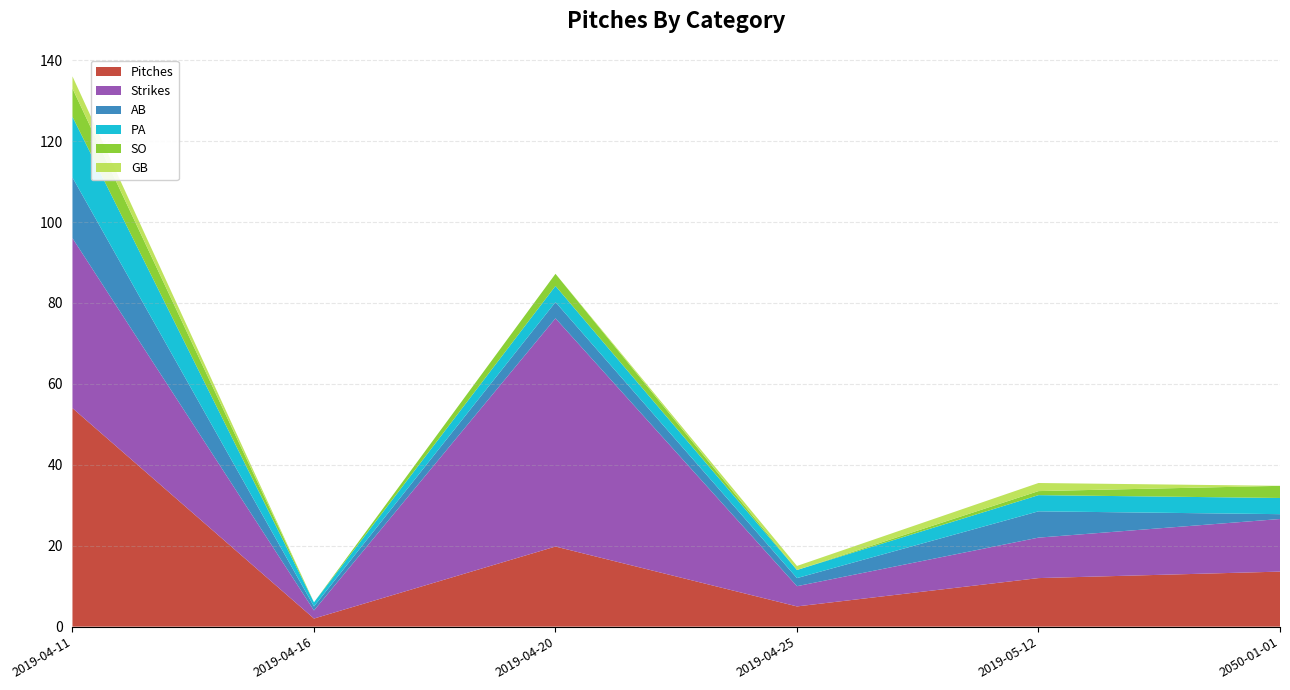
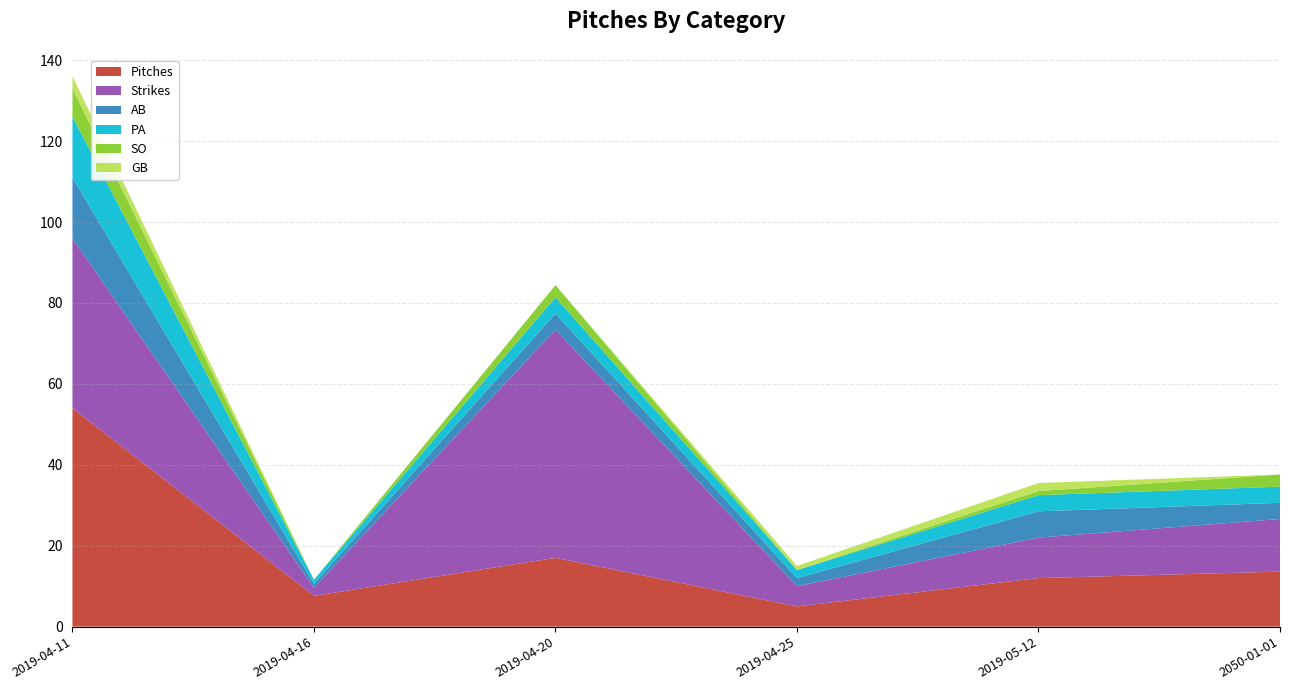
  {
    "Pitches": {
      "2019-04-11": 54,
-     "2019-04-16": 2,
-     "2019-04-20": 20,
+     "2019-04-16": 8,
+     "2019-04-20": 17,
      "2019-04-25": 5,
      "2019-05-12": 12,
      "2050-01-01": 14
    },
    "Strikes": {
      "2019-04-11": 42,
      "2019-04-16": 2,
      "2019-04-20": 56,
      "2019-04-25": 5,
      "2019-05-12": 10,
      "2050-01-01": 13
    },
    "AB": {
      "2019-04-11": 15,
      "2019-04-16": 1,
      "2019-04-20": 4,
      "2019-04-25": 2,
      "2019-05-12": 7,
-     "2050-01-01": 1
+     "2050-01-01": 4
    },
    "PA": {
      "2019-04-11": 15,
      "2019-04-20": 4,
      "2019-05-12": 4,
      "2050-01-01": 4
    },
    "SO": {
      "2019-04-11": 7,
      "2019-05-12": 1
    },
    "GB": {
      "2019-04-11": 3,
      "2019-04-25": 1,
      "2019-05-12": 2
    }
  }
